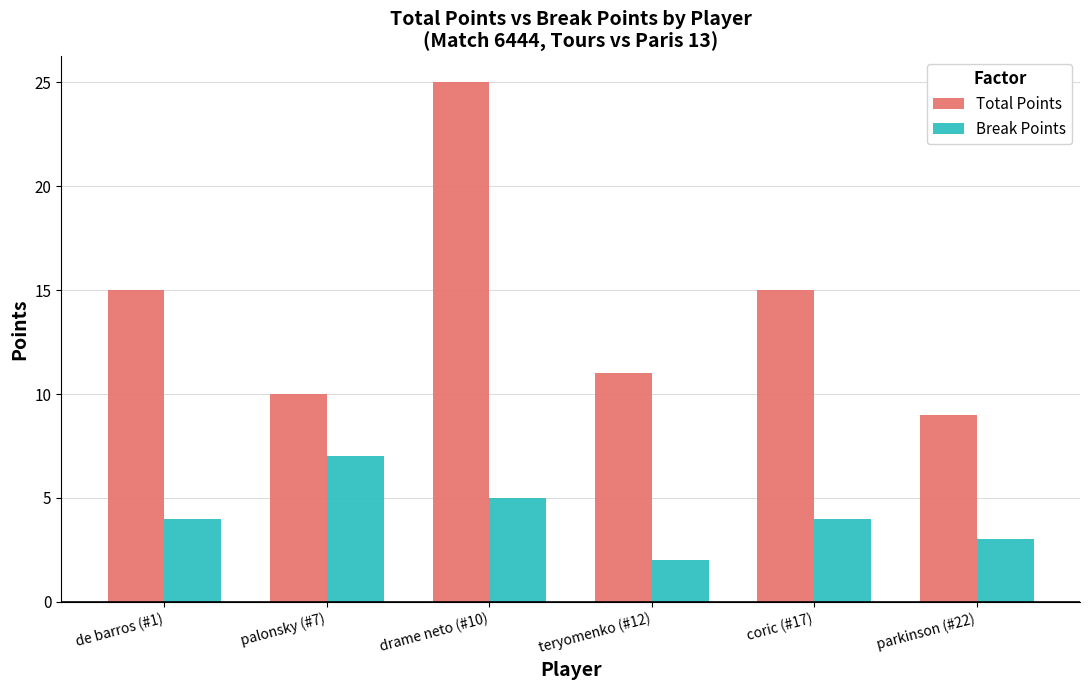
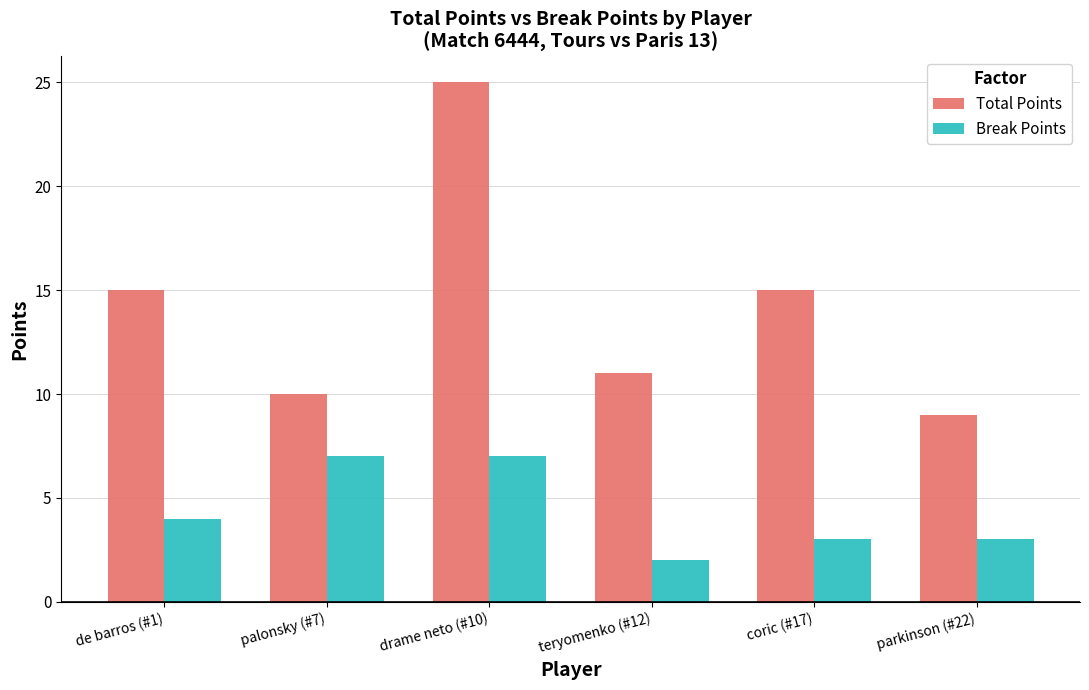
  {
    "Total Points": {
      "de barros (#1)": 15,
      "palonsky (#7)": 10,
      "drame neto (#10)": 25,
      "teryomenko (#12)": 11,
      "coric (#17)": 15,
      "parkinson (#22)": 9
    },
    "Break Points": {
      "de barros (#1)": 4,
      "palonsky (#7)": 7,
-     "drame neto (#10)": 5,
+     "drame neto (#10)": 7,
      "teryomenko (#12)": 2,
-     "coric (#17)": 4,
+     "coric (#17)": 3,
      "parkinson (#22)": 3
    }
  }
